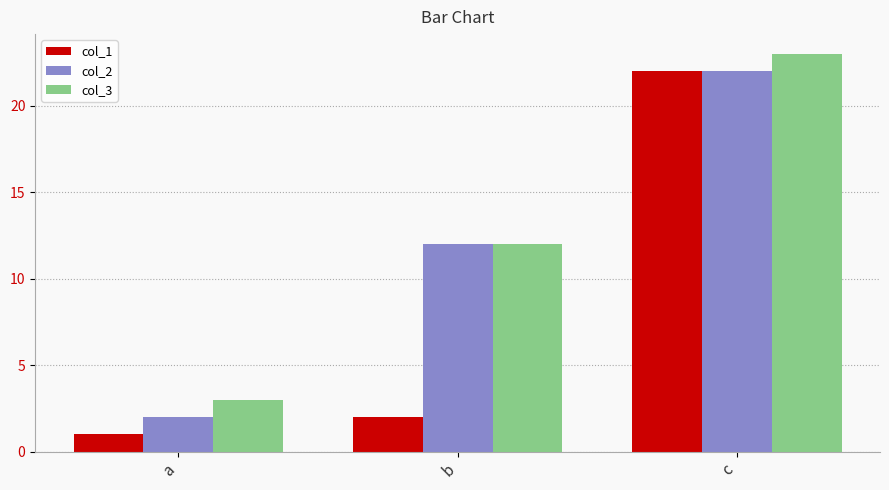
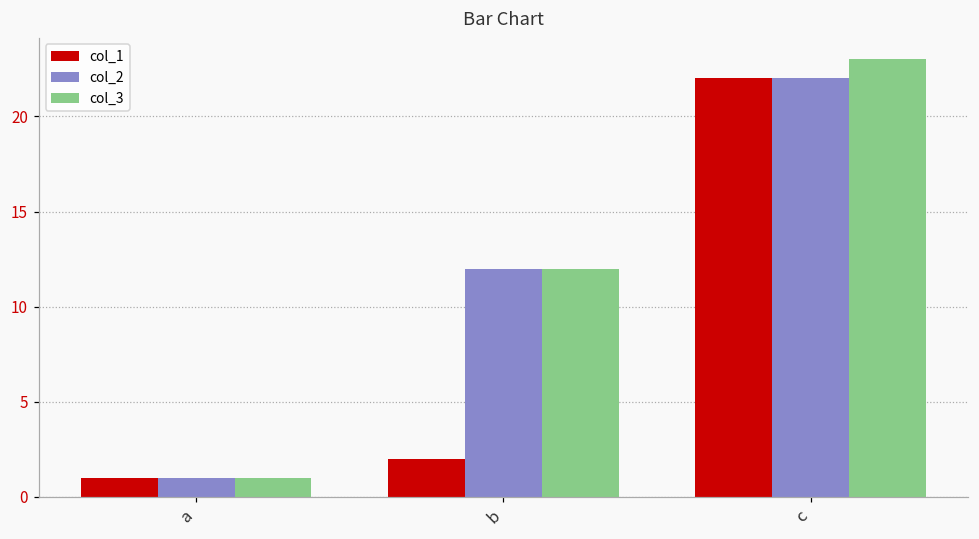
  {
    "col_1": {
      "a": 1,
      "b": 2,
      "c": 22
    },
    "col_2": {
-     "a": 2,
+     "a": 1,
      "b": 12,
      "c": 22
    },
    "col_3": {
-     "a": 3,
+     "a": 1,
      "b": 12,
      "c": 23
    }
  }
